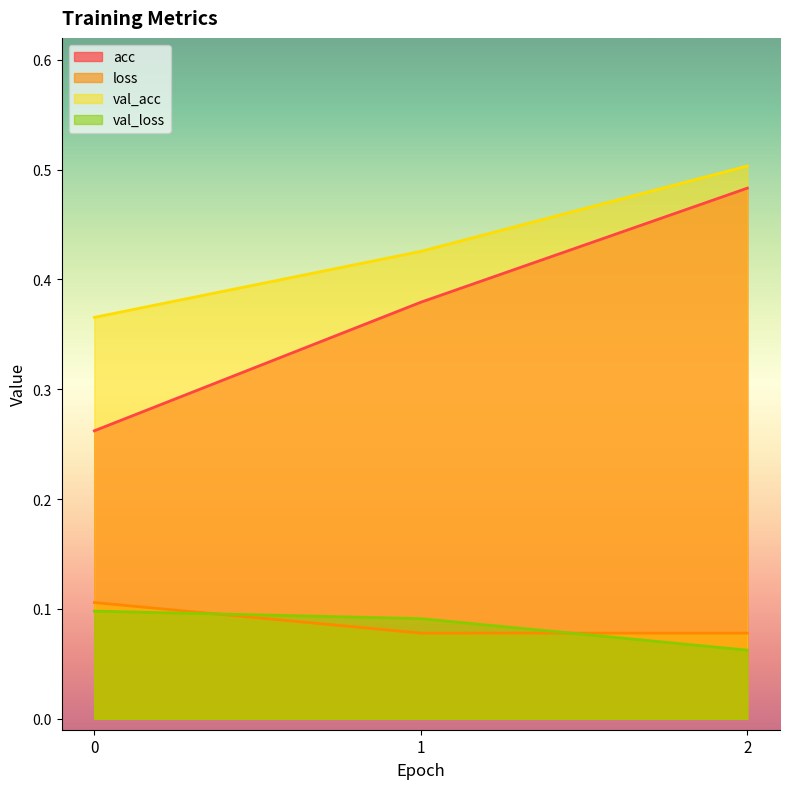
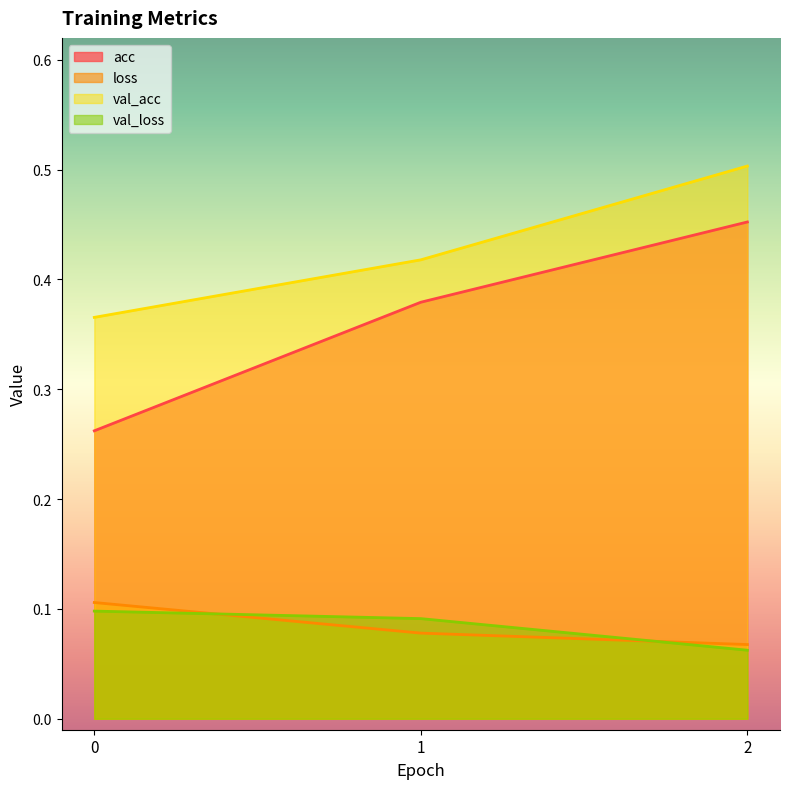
  {
    "acc": {
      "0": 0.262,
      "1": 0.379,
-     "2": 0.483
+     "2": 0.452
    },
    "loss": {
      "0": 0.106,
      "1": 0.078,
-     "2": 0.078
+     "2": 0.068
    },
    "val_acc": {
      "0": 0.366,
-     "1": 0.426,
+     "1": 0.418,
      "2": 0.503
    },
    "val_loss": {
      "0": 0.098,
      "1": 0.091,
      "2": 0.062
    }
  }
